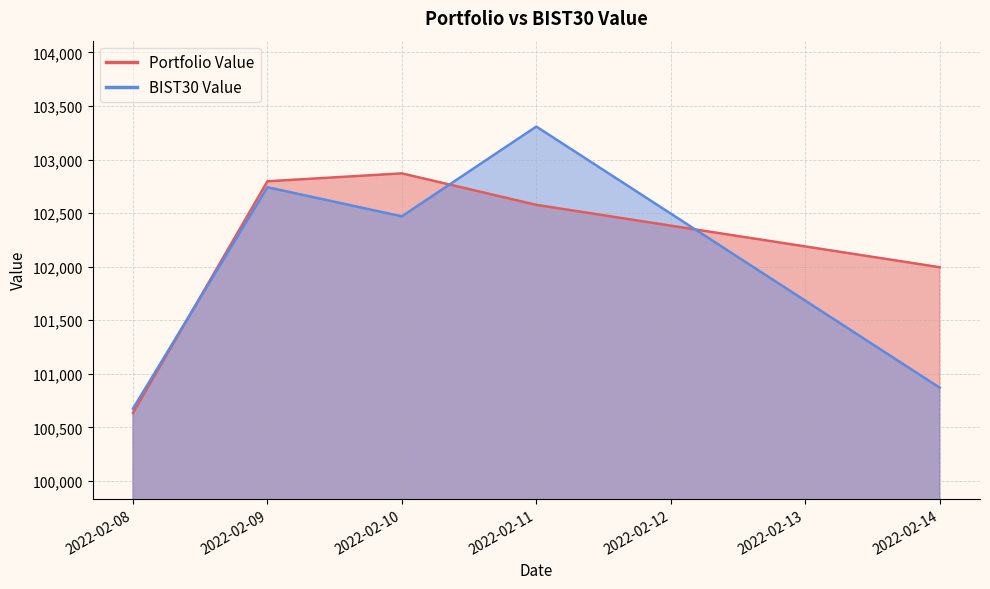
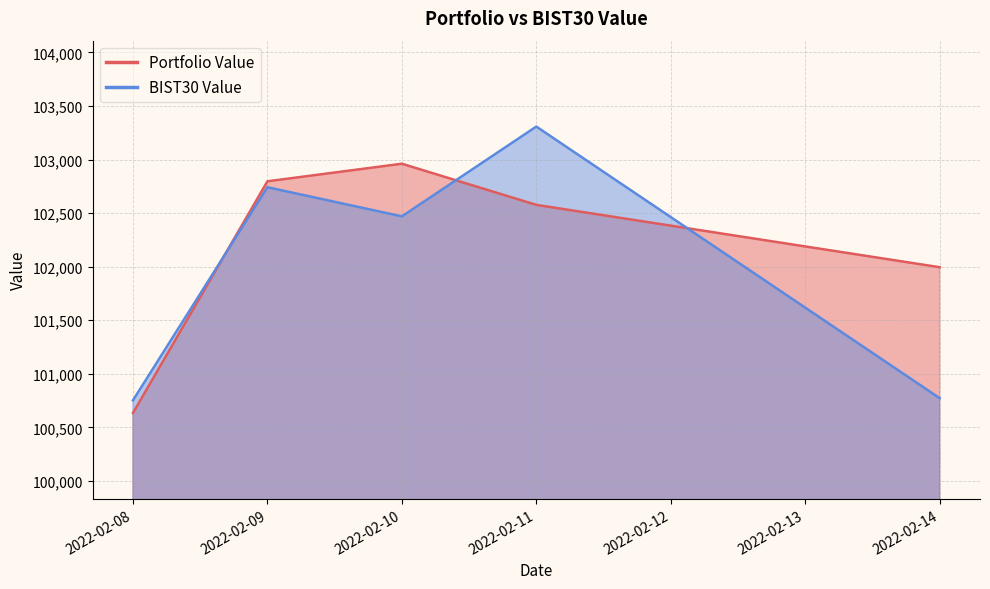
  {
    "Portfolio Value": {
      "2022-02-08": "100,630",
      "2022-02-09": "102,800",
-     "2022-02-10": "102,870",
+     "2022-02-10": "102,960",
      "2022-02-11": "102,580",
      "2022-02-14": "101,990"
    },
    "BIST30 Value": {
-     "2022-02-08": "100,670",
+     "2022-02-08": "100,750",
      "2022-02-09": "102,740",
      "2022-02-10": "102,470",
      "2022-02-11": "103,310",
-     "2022-02-14": "100,870"
+     "2022-02-14": "100,770"
    }
  }
